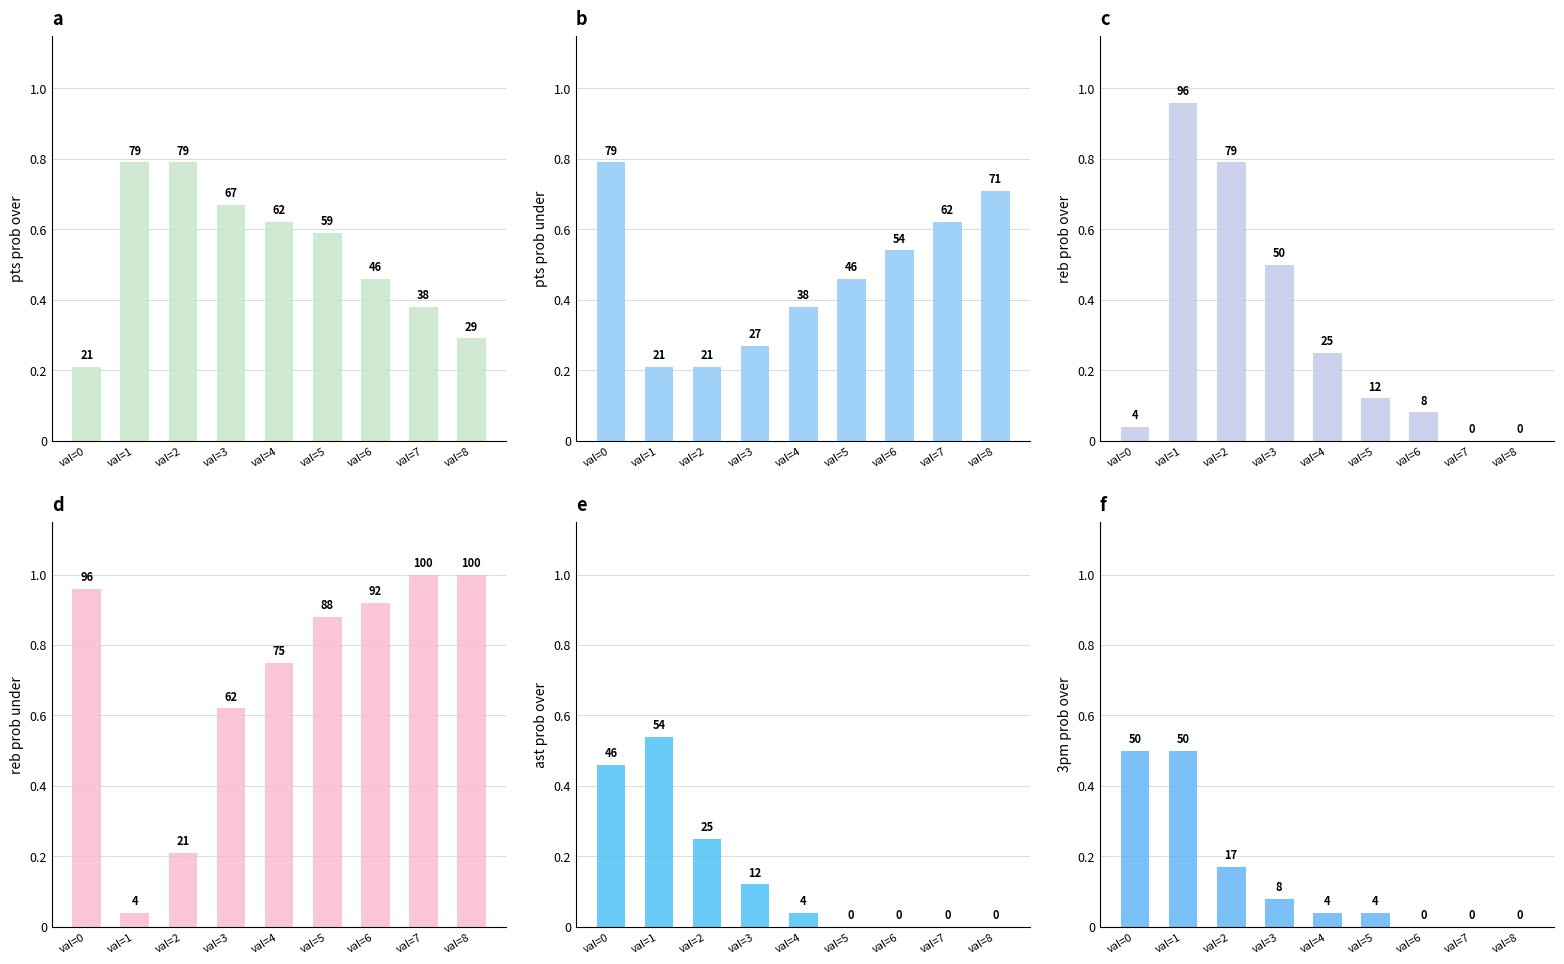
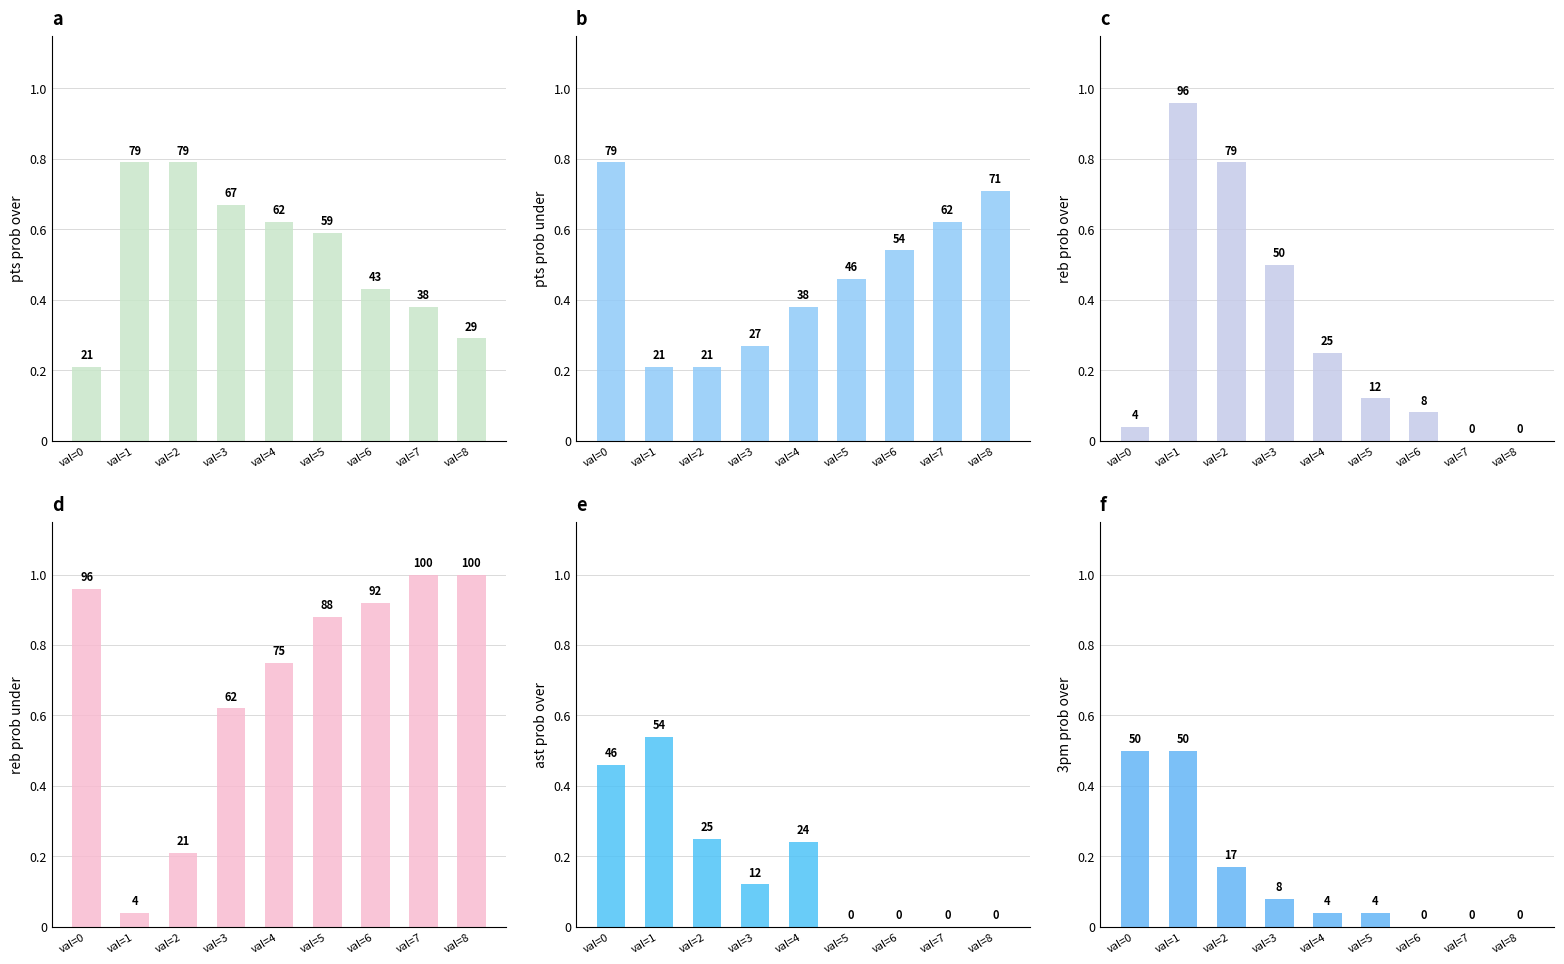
  {
    "a": {
      "val=0": 21,
      "val=1": 79,
      "val=2": 79,
      "val=3": 67,
      "val=4": 62,
      "val=5": 59,
-     "val=6": 46,
+     "val=6": 43,
      "val=7": 38,
      "val=8": 29
    },
    "b": {
      "val=0": 79,
      "val=1": 21,
      "val=2": 21,
      "val=3": 27,
      "val=4": 38,
      "val=5": 46,
      "val=6": 54,
      "val=7": 62,
      "val=8": 71
    },
    "c": {
      "val=0": 4,
      "val=1": 96,
      "val=2": 79,
      "val=3": 50,
      "val=4": 25,
      "val=5": 12,
      "val=6": 8,
      "val=7": 0,
      "val=8": 0
    },
    "d": {
      "val=0": 96,
      "val=1": 4,
      "val=2": 21,
      "val=3": 62,
      "val=4": 75,
      "val=5": 88,
      "val=6": 92,
      "val=7": 100,
      "val=8": 100
    },
    "e": {
      "val=0": 46,
      "val=1": 54,
      "val=2": 25,
      "val=3": 12,
-     "val=4": 4,
+     "val=4": 24,
      "val=5": 0,
      "val=6": 0,
      "val=7": 0,
      "val=8": 0
    },
    "f": {
      "val=0": 50,
      "val=1": 50,
      "val=2": 17,
      "val=3": 8,
      "val=4": 4,
      "val=5": 4,
      "val=6": 0,
      "val=7": 0,
      "val=8": 0
    }
  }
